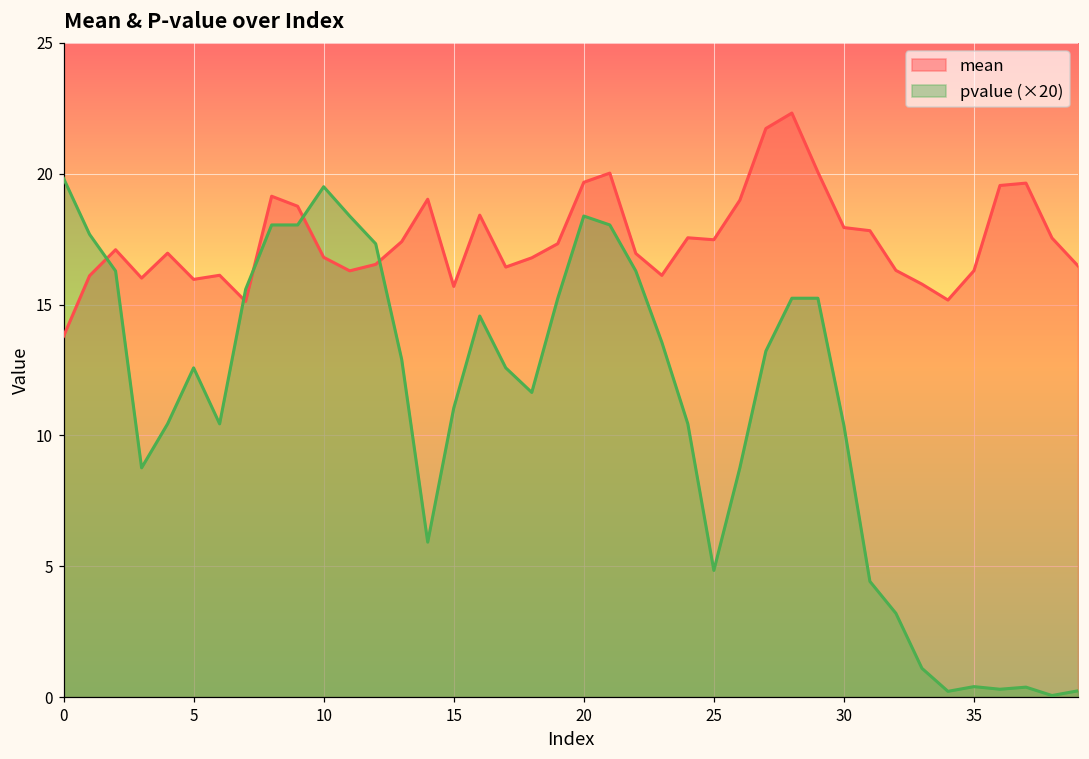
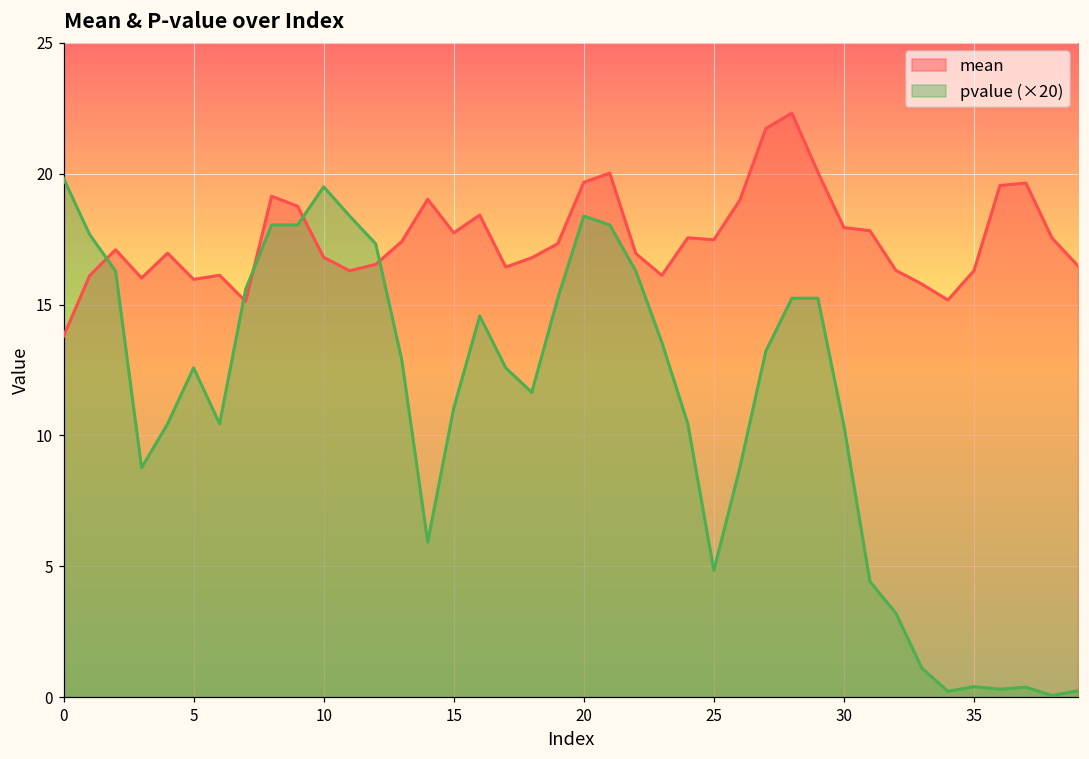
  {
    "mean": {
      "0": 13.8,
      "5": 16.0,
      "10": 16.8,
-     "15": 15.7,
+     "15": 17.7,
      "20": 19.7,
      "25": 17.5,
      "30": 17.9,
      "35": 16.3
    },
    "pvalue (×20)": {
      "0": 19.8,
      "5": 12.6,
      "10": 19.5,
      "15": 11.0,
      "20": 18.4,
      "25": 4.8,
      "30": 10.4,
      "35": 0.4
    }
  }
